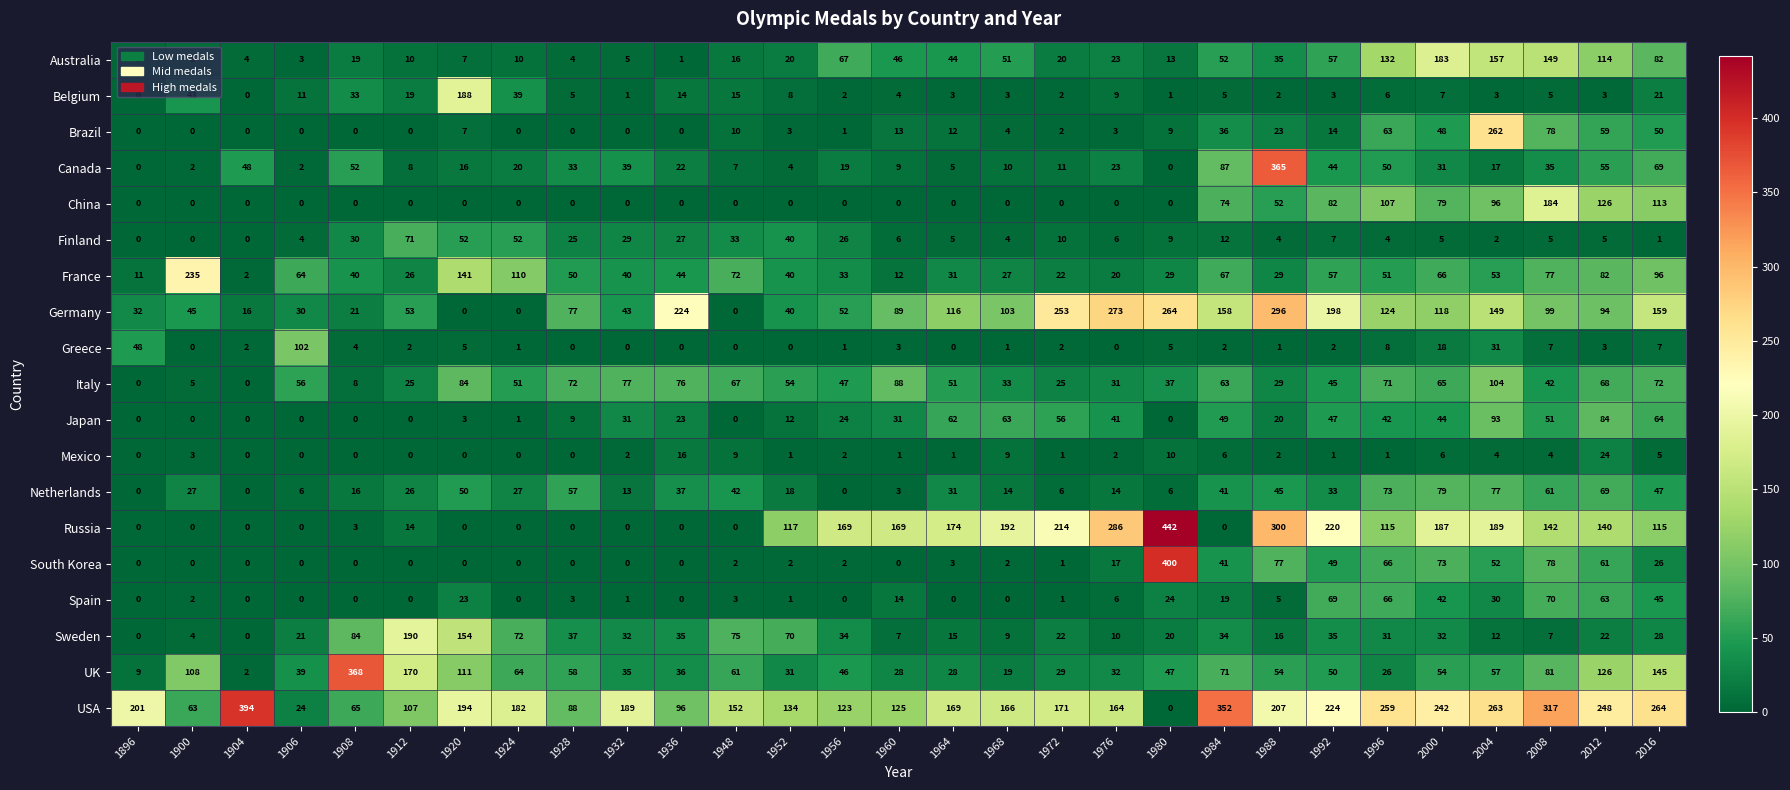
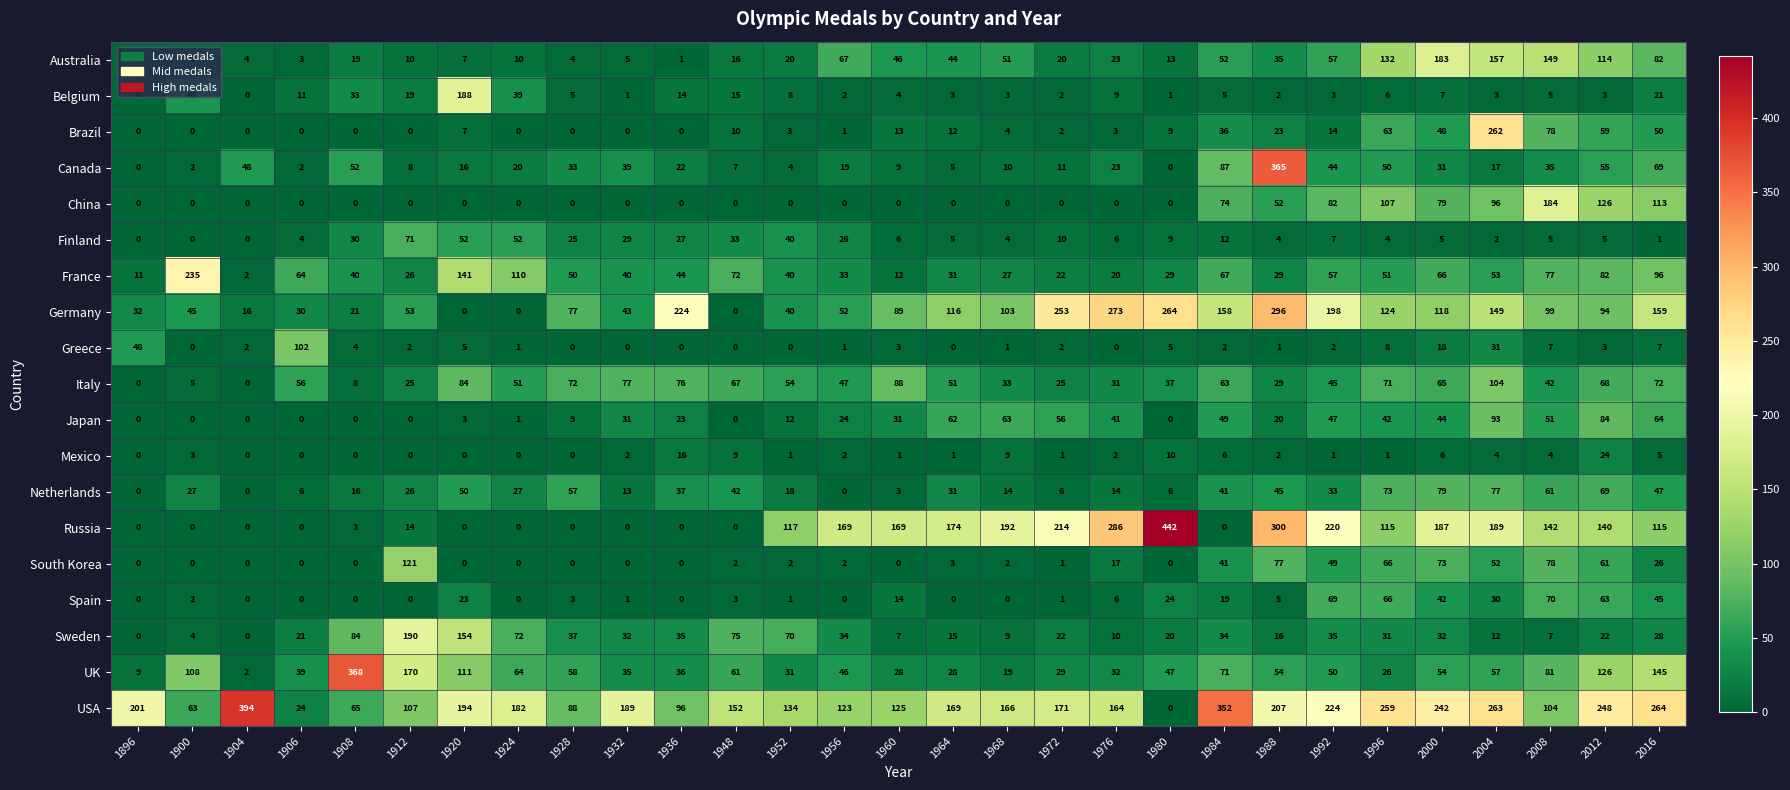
  {
    "South Korea": {
      "1896": 0,
      "1900": 0,
      "1904": 0,
      "1906": 0,
      "1908": 0,
-     "1912": 0,
+     "1912": 121,
      "1920": 0,
      "1924": 0,
      "1928": 0,
      "1932": 0,
      "1936": 0,
      "1948": 2,
      "1952": 2,
      "1956": 2,
      "1960": 0,
      "1964": 3,
      "1968": 2,
      "1972": 1,
      "1976": 17,
-     "1980": 400,
+     "1980": 0,
      "1984": 41,
      "1988": 77,
      "1992": 49,
      "1996": 66,
      "2000": 73,
      "2004": 52,
      "2008": 78,
      "2012": 61,
      "2016": 26
    },
    "USA": {
      "1896": 201,
      "1900": 63,
      "1904": 394,
      "1906": 24,
      "1908": 65,
      "1912": 107,
      "1920": 194,
      "1924": 182,
      "1928": 88,
      "1932": 189,
      "1936": 96,
      "1948": 152,
      "1952": 134,
      "1956": 123,
      "1960": 125,
      "1964": 169,
      "1968": 166,
      "1972": 171,
      "1976": 164,
      "1980": 0,
      "1984": 352,
      "1988": 207,
      "1992": 224,
      "1996": 259,
      "2000": 242,
      "2004": 263,
-     "2008": 317,
+     "2008": 104,
      "2012": 248,
      "2016": 264
    }
  }
